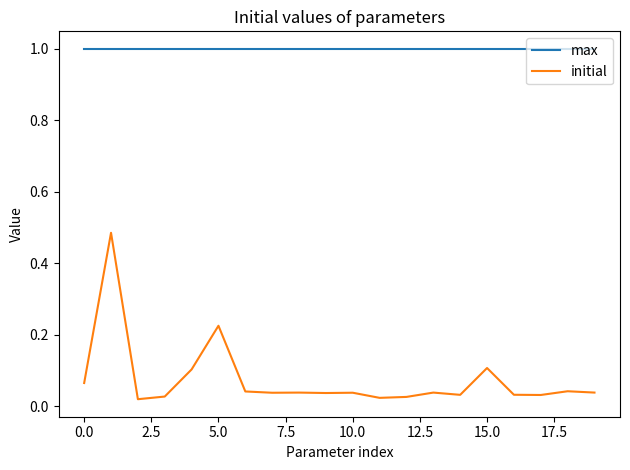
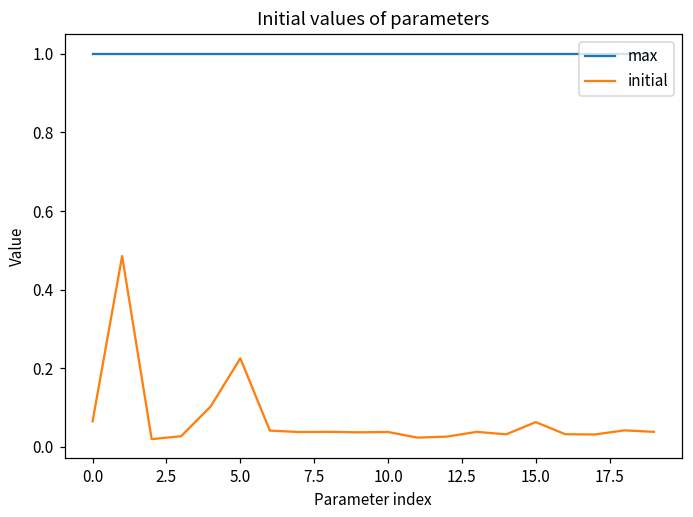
  {
    "max": {
      "0.0": 1.00,
      "5.0": 1.00,
      "10.0": 1.00,
      "15.0": 1.00
    },
    "initial": {
      "0.0": 0.07,
      "5.0": 0.23,
      "10.0": 0.04,
-     "15.0": 0.11
+     "15.0": 0.06
    }
  }
